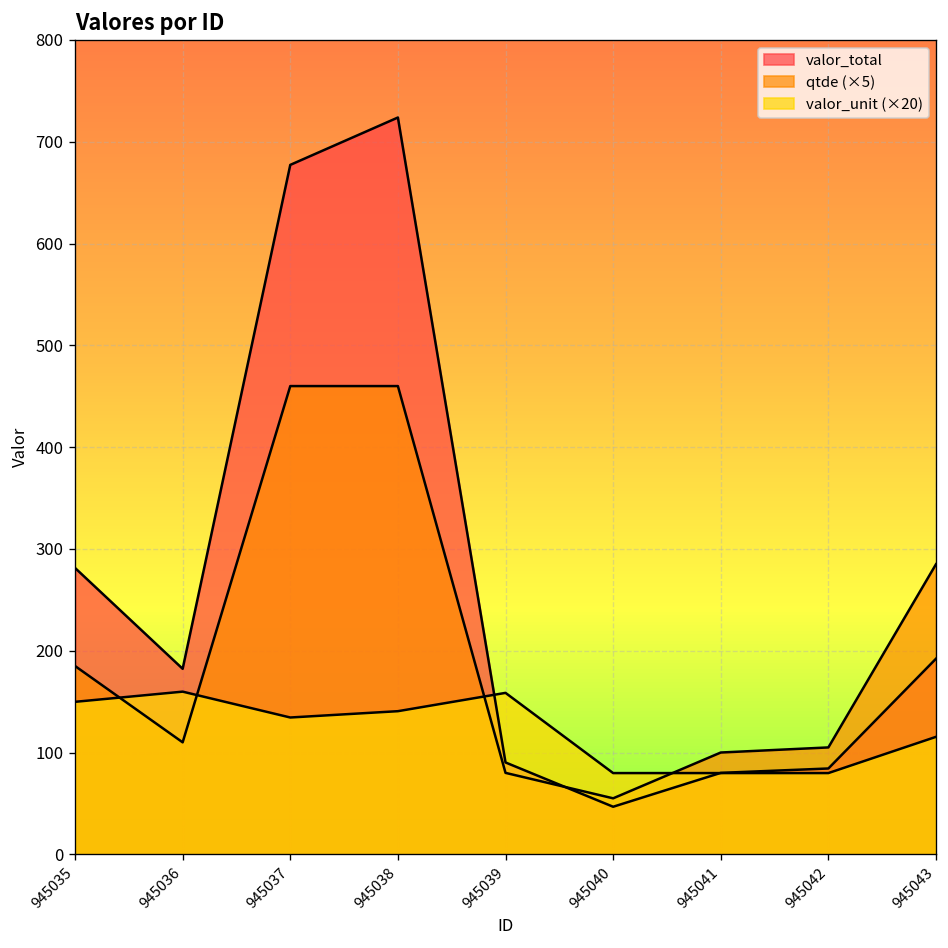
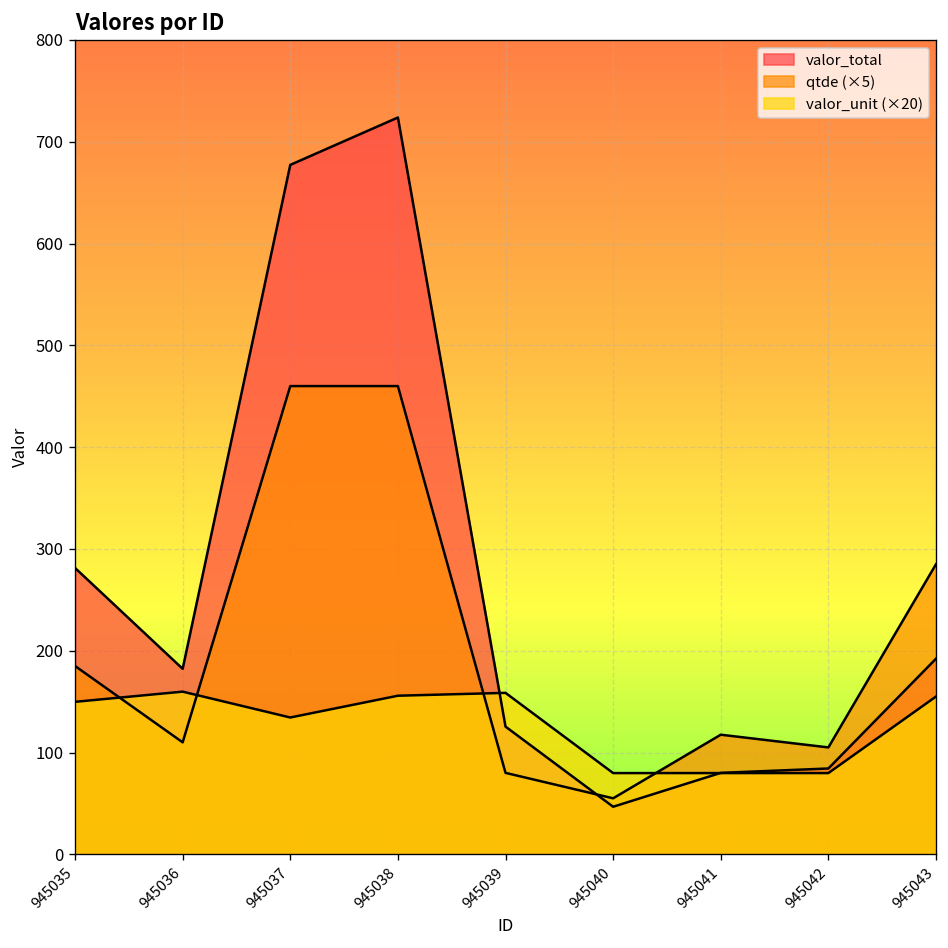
  {
    "valor_total": {
      "945035": 280,
      "945036": 180,
      "945037": 680,
      "945038": 720,
-     "945039": 90,
+     "945039": 130,
      "945040": 50,
      "945042": 80,
      "945043": 190
    },
    "qtde (×5)": {
      "945035": 190,
      "945036": 110,
      "945037": 460,
      "945038": 460,
      "945039": 80,
      "945040": 60,
-     "945041": 100,
+     "945041": 120,
      "945042": 110,
      "945043": 290
    },
    "valor_unit (×20)": {
      "945035": 150,
      "945036": 160,
      "945037": 130,
-     "945038": 140,
+     "945038": 160,
      "945039": 160,
      "945040": 80,
      "945042": 80,
-     "945043": 120
+     "945043": 160
    }
  }
